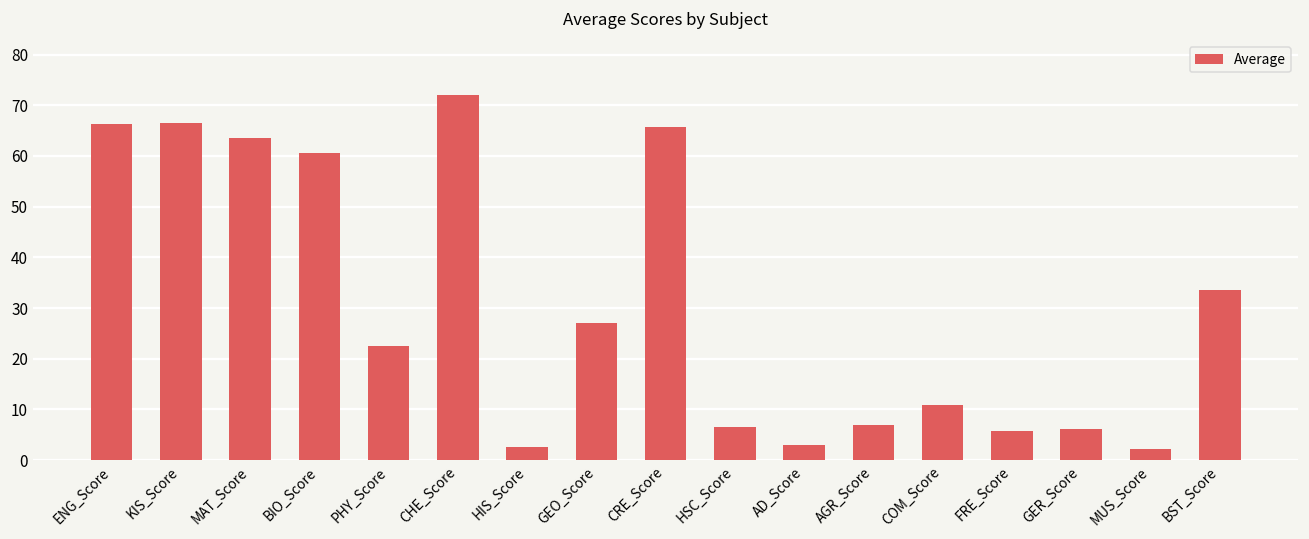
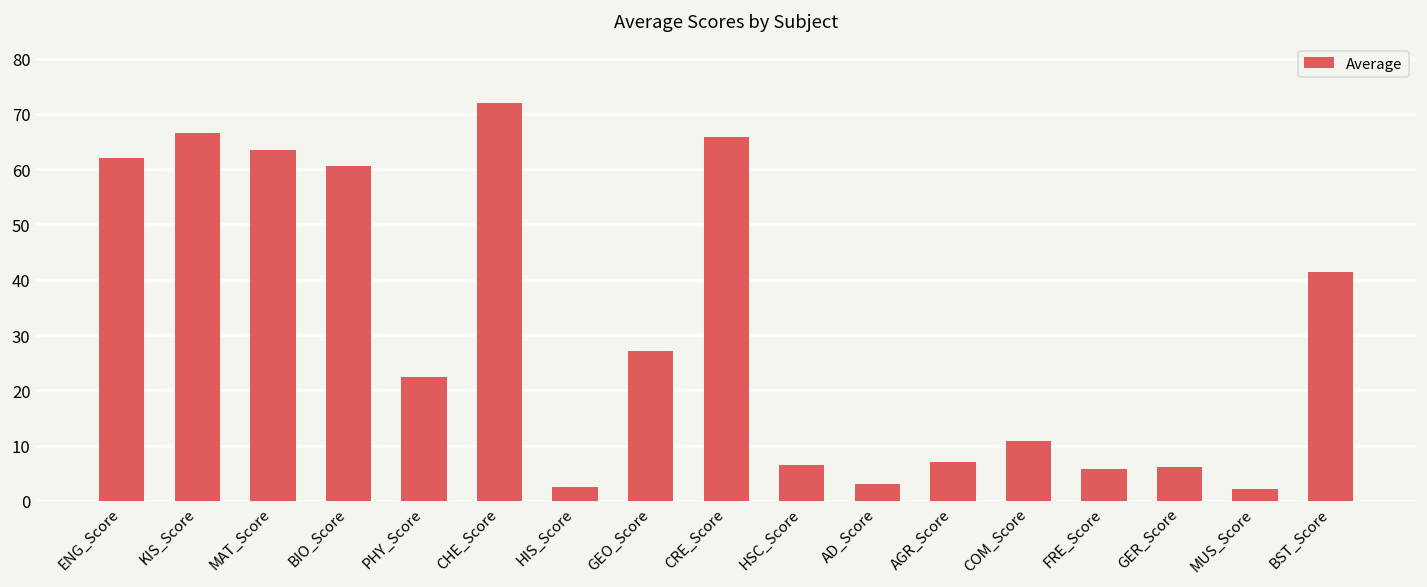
  {
-   "ENG_Score": 66,
+   "ENG_Score": 62,
    "KIS_Score": 67,
    "MAT_Score": 63,
    "BIO_Score": 61,
    "PHY_Score": 22,
    "CHE_Score": 72,
    "HIS_Score": 3,
    "GEO_Score": 27,
    "CRE_Score": 66,
    "HSC_Score": 7,
    "AD_Score": 3,
    "AGR_Score": 7,
    "COM_Score": 11,
    "FRE_Score": 6,
    "GER_Score": 6,
    "MUS_Score": 2,
-   "BST_Score": 34
+   "BST_Score": 41
  }
